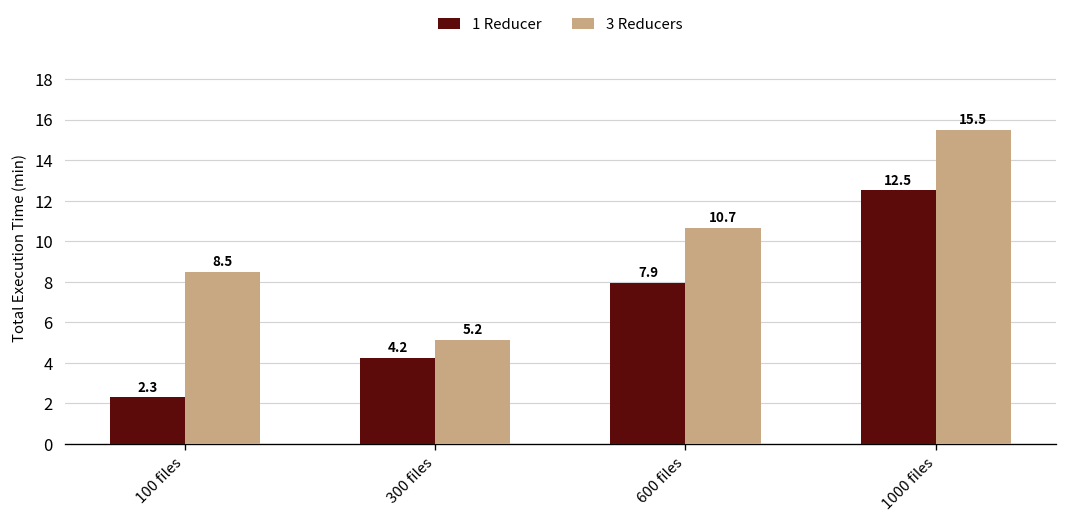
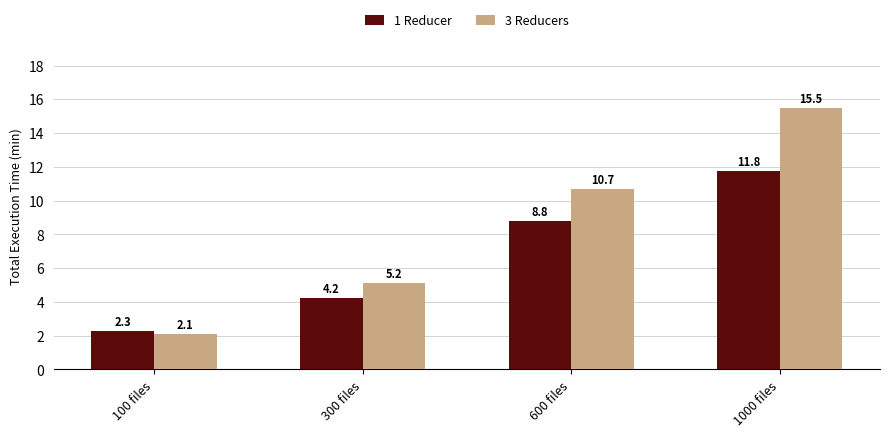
  {
    "1 Reducer": {
      "100 files": 2.3,
      "300 files": 4.2,
-     "600 files": 7.9,
-     "1000 files": 12.5
+     "600 files": 8.8,
+     "1000 files": 11.8
    },
    "3 Reducers": {
-     "100 files": 8.5,
+     "100 files": 2.1,
      "300 files": 5.2,
      "600 files": 10.7,
      "1000 files": 15.5
    }
  }
